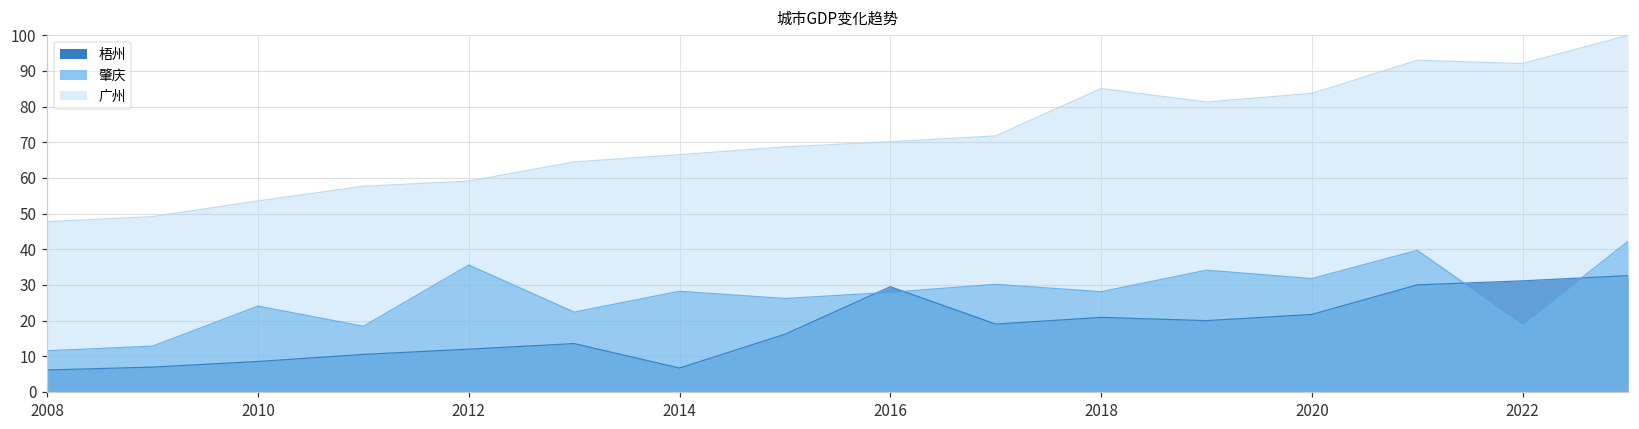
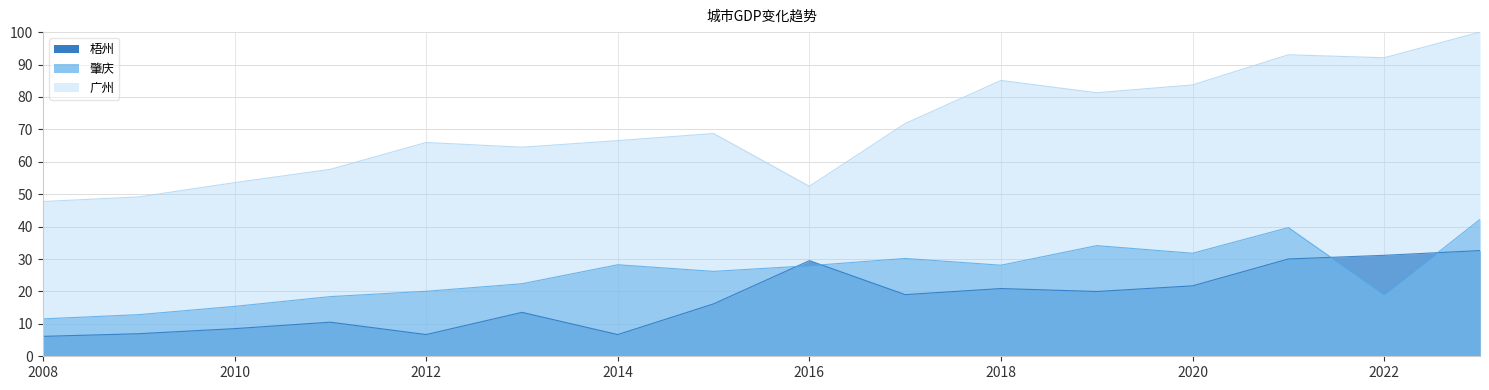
  {
    "梧州": {
      "2008": 6,
      "2010": 9,
-     "2012": 12,
+     "2012": 7,
      "2014": 7,
      "2016": 30,
      "2018": 21,
      "2020": 22,
      "2022": 31
    },
    "肇庆": {
      "2008": 12,
-     "2010": 24,
-     "2012": 36,
+     "2010": 15,
+     "2012": 20,
      "2014": 28,
      "2016": 28,
      "2018": 28,
      "2020": 32,
      "2022": 19
    },
    "广州": {
      "2008": 48,
      "2010": 54,
-     "2012": 59,
+     "2012": 66,
      "2014": 67,
-     "2016": 70,
+     "2016": 52,
      "2018": 85,
      "2020": 84,
      "2022": 92
    }
  }
